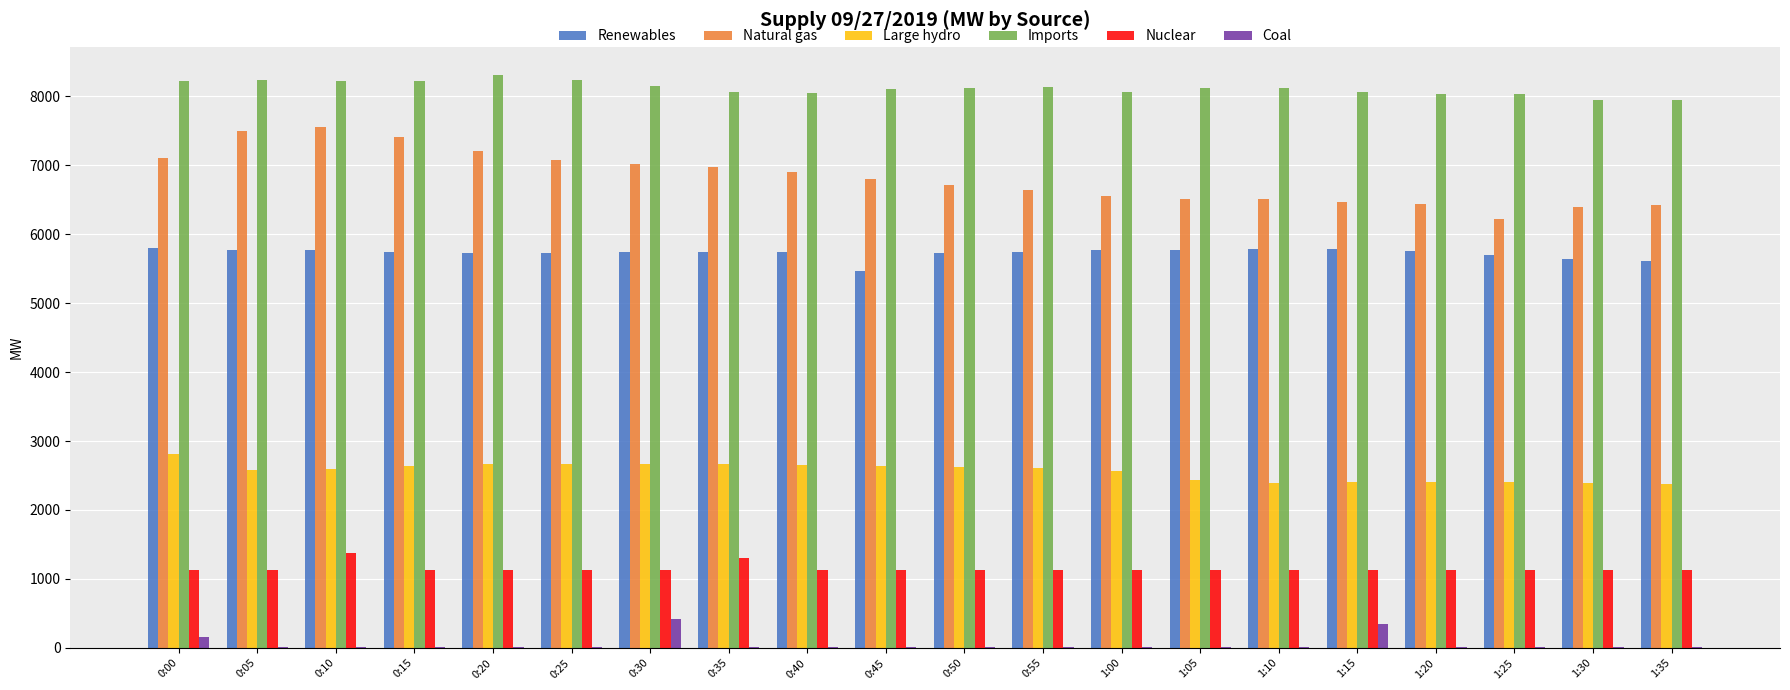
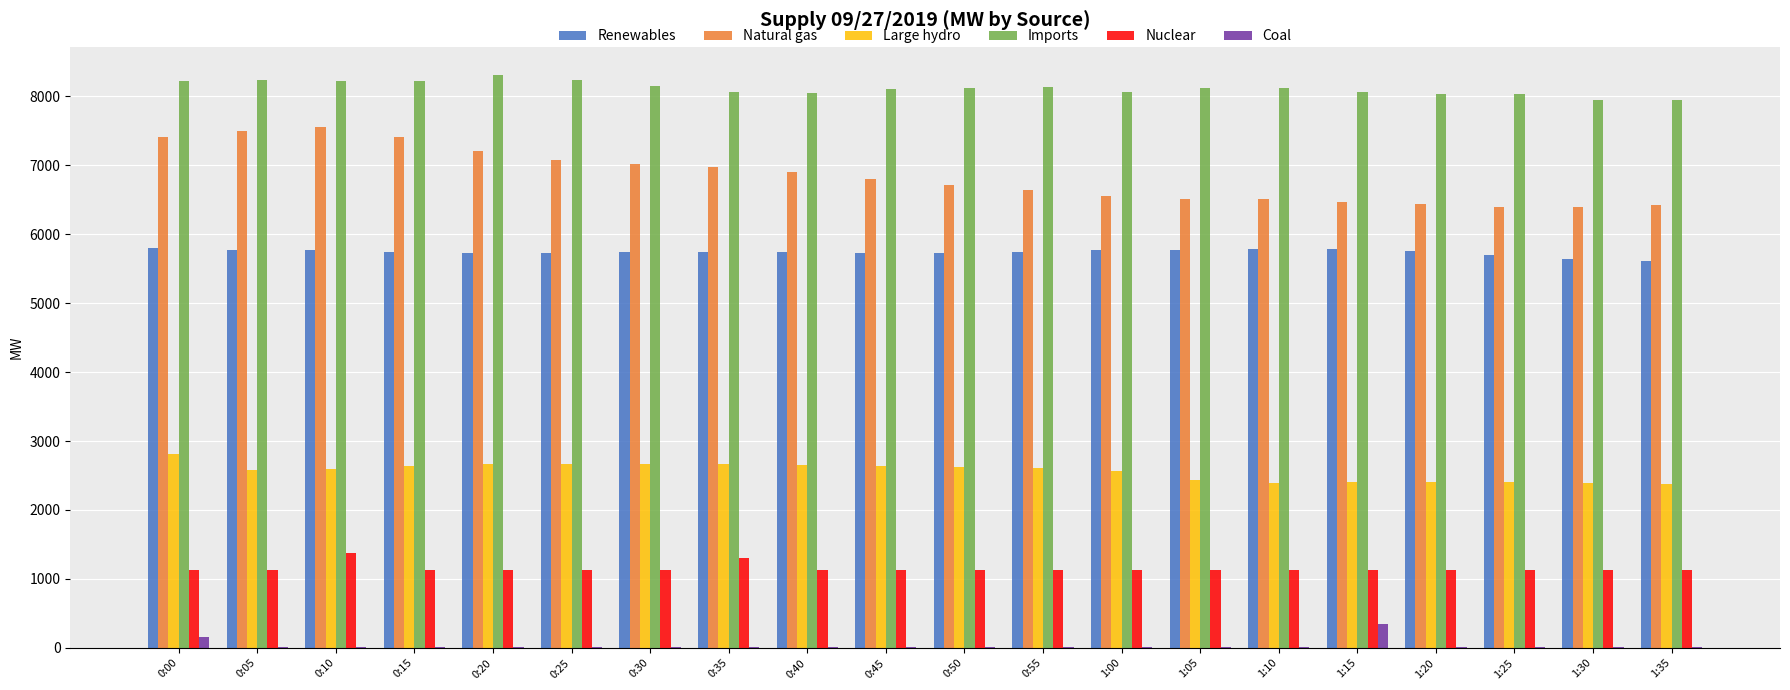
  {
    "Renewables": {
      "0:00": 5800,
      "0:05": 5800,
      "0:10": 5800,
      "0:15": 5700,
      "0:20": 5700,
      "0:25": 5700,
      "0:30": 5700,
      "0:35": 5700,
      "0:40": 5700,
-     "0:45": 5500,
+     "0:45": 5700,
      "0:50": 5700,
      "0:55": 5700,
      "1:00": 5800,
      "1:05": 5800,
      "1:10": 5800,
      "1:15": 5800,
      "1:20": 5800,
      "1:25": 5700,
      "1:30": 5600,
      "1:35": 5600
    },
    "Natural gas": {
-     "0:00": 7100,
+     "0:00": 7400,
      "0:05": 7500,
      "0:10": 7600,
      "0:15": 7400,
      "0:20": 7200,
      "0:25": 7100,
      "0:30": 7000,
      "0:35": 7000,
      "0:40": 6900,
      "0:45": 6800,
      "0:50": 6700,
      "0:55": 6600,
      "1:00": 6600,
      "1:05": 6500,
      "1:10": 6500,
      "1:15": 6500,
      "1:20": 6400,
-     "1:25": 6200,
+     "1:25": 6400,
      "1:30": 6400,
      "1:35": 6400
    },
    "Large hydro": {
      "0:00": 2800,
      "0:05": 2600,
      "0:10": 2600,
      "0:15": 2600,
      "0:20": 2700,
      "0:25": 2700,
      "0:30": 2700,
      "0:35": 2700,
      "0:40": 2700,
      "0:45": 2600,
      "0:50": 2600,
      "0:55": 2600,
      "1:00": 2600,
      "1:05": 2400,
      "1:10": 2400,
      "1:15": 2400,
      "1:20": 2400,
      "1:25": 2400,
      "1:30": 2400,
      "1:35": 2400
    },
    "Imports": {
      "0:00": 8200,
      "0:05": 8200,
      "0:10": 8200,
      "0:15": 8200,
      "0:20": 8300,
      "0:25": 8200,
      "0:30": 8200,
      "0:35": 8100,
      "0:40": 8100,
      "0:45": 8100,
      "0:50": 8100,
      "0:55": 8100,
      "1:00": 8100,
      "1:05": 8100,
      "1:10": 8100,
      "1:15": 8100,
      "1:20": 8000,
      "1:25": 8000,
      "1:30": 8000,
      "1:35": 7900
    },
    "Nuclear": {
      "0:00": 1100,
      "0:05": 1100,
      "0:10": 1400,
      "0:15": 1100,
      "0:20": 1100,
      "0:25": 1100,
      "0:30": 1100,
      "0:35": 1300,
      "0:40": 1100,
      "0:45": 1100,
      "0:50": 1100,
      "0:55": 1100,
      "1:00": 1100,
      "1:05": 1100,
      "1:10": 1100,
      "1:15": 1100,
      "1:20": 1100,
      "1:25": 1100,
      "1:30": 1100,
      "1:35": 1100
    },
    "Coal": {
      "0:00": 200,
-     "0:30": 400,
+     "0:30": 0,
      "1:15": 400
    }
  }
